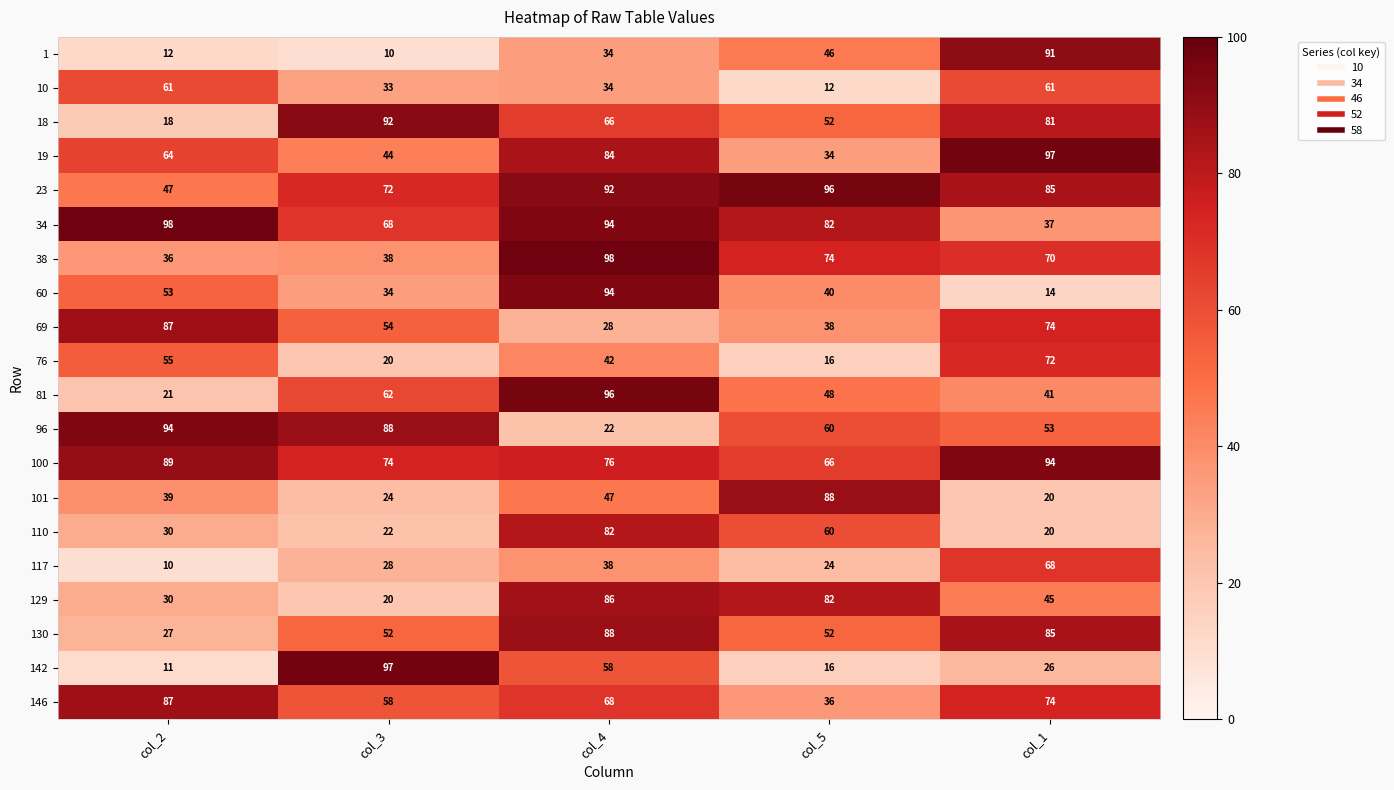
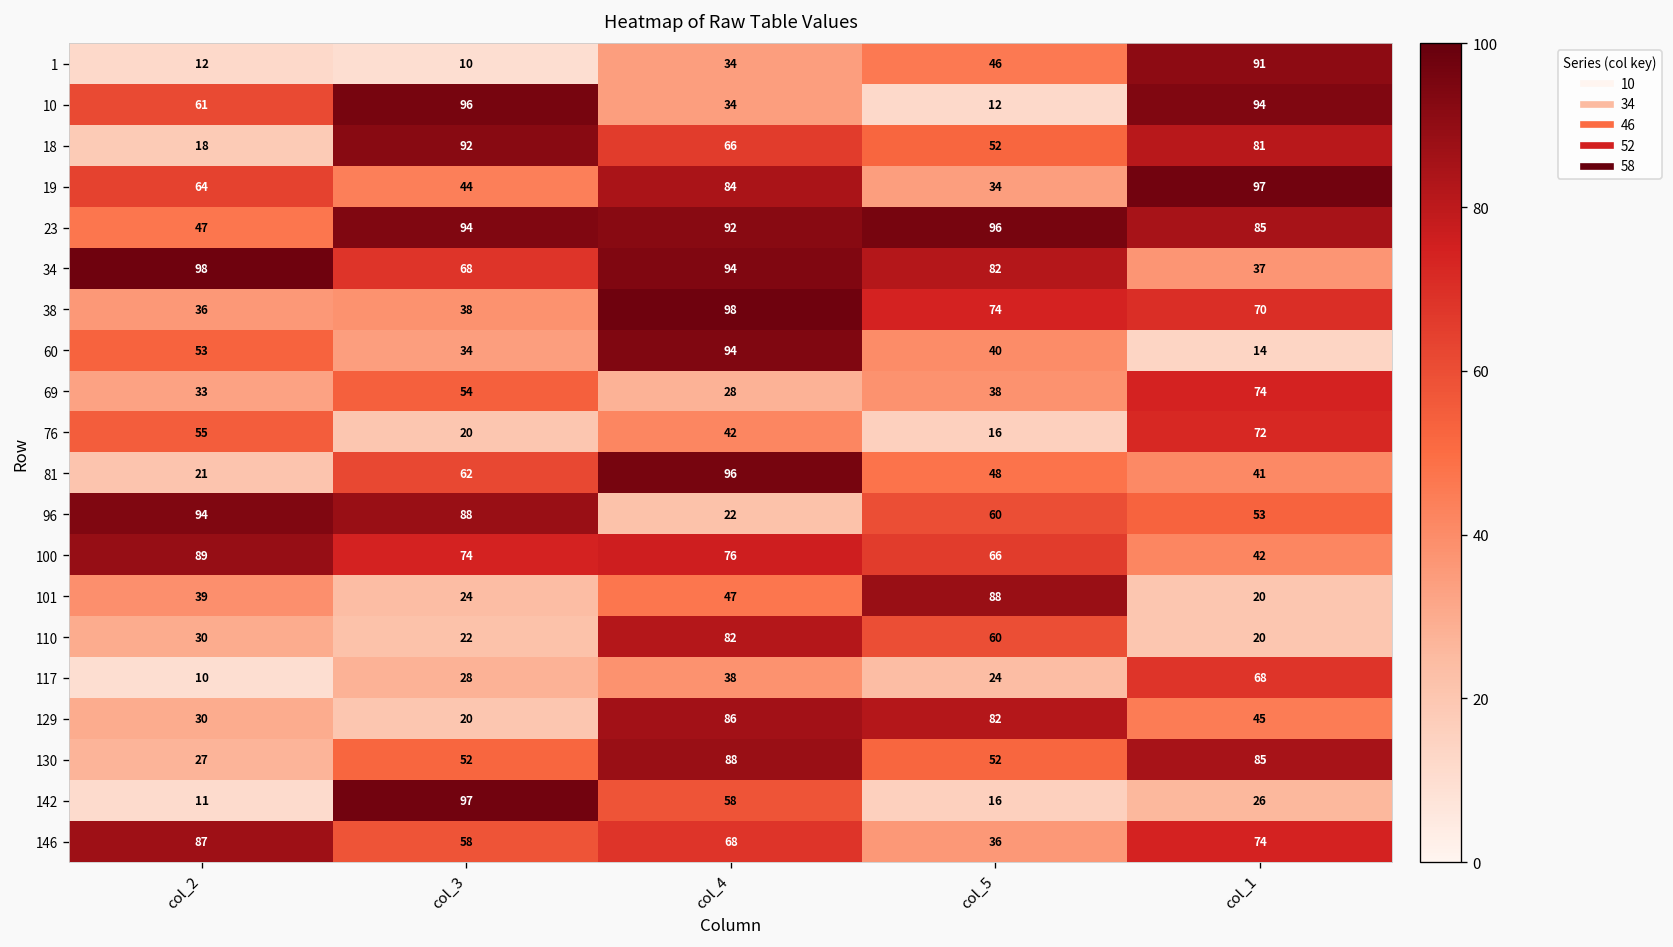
  {
    "1": {
      "col_2": 12,
      "col_3": 10,
      "col_4": 34,
      "col_5": 46,
      "col_1": 91
    },
    "10": {
      "col_2": 61,
-     "col_3": 33,
+     "col_3": 96,
      "col_4": 34,
      "col_5": 12,
-     "col_1": 61
+     "col_1": 94
    },
    "18": {
      "col_2": 18,
      "col_3": 92,
      "col_4": 66,
      "col_5": 52,
      "col_1": 81
    },
    "19": {
      "col_2": 64,
      "col_3": 44,
      "col_4": 84,
      "col_5": 34,
      "col_1": 97
    },
    "23": {
      "col_2": 47,
-     "col_3": 72,
+     "col_3": 94,
      "col_4": 92,
      "col_5": 96,
      "col_1": 85
    },
    "34": {
      "col_2": 98,
      "col_3": 68,
      "col_4": 94,
      "col_5": 82,
      "col_1": 37
    },
    "38": {
      "col_2": 36,
      "col_3": 38,
      "col_4": 98,
      "col_5": 74,
      "col_1": 70
    },
    "60": {
      "col_2": 53,
      "col_3": 34,
      "col_4": 94,
      "col_5": 40,
      "col_1": 14
    },
    "69": {
-     "col_2": 87,
+     "col_2": 33,
      "col_3": 54,
      "col_4": 28,
      "col_5": 38,
      "col_1": 74
    },
    "76": {
      "col_2": 55,
      "col_3": 20,
      "col_4": 42,
      "col_5": 16,
      "col_1": 72
    },
    "81": {
      "col_2": 21,
      "col_3": 62,
      "col_4": 96,
      "col_5": 48,
      "col_1": 41
    },
    "96": {
      "col_2": 94,
      "col_3": 88,
      "col_4": 22,
      "col_5": 60,
      "col_1": 53
    },
    "100": {
      "col_2": 89,
      "col_3": 74,
      "col_4": 76,
      "col_5": 66,
-     "col_1": 94
+     "col_1": 42
    },
    "101": {
      "col_2": 39,
      "col_3": 24,
      "col_4": 47,
      "col_5": 88,
      "col_1": 20
    },
    "110": {
      "col_2": 30,
      "col_3": 22,
      "col_4": 82,
      "col_5": 60,
      "col_1": 20
    },
    "117": {
      "col_2": 10,
      "col_3": 28,
      "col_4": 38,
      "col_5": 24,
      "col_1": 68
    },
    "129": {
      "col_2": 30,
      "col_3": 20,
      "col_4": 86,
      "col_5": 82,
      "col_1": 45
    },
    "130": {
      "col_2": 27,
      "col_3": 52,
      "col_4": 88,
      "col_5": 52,
      "col_1": 85
    },
    "142": {
      "col_2": 11,
      "col_3": 97,
      "col_4": 58,
      "col_5": 16,
      "col_1": 26
    },
    "146": {
      "col_2": 87,
      "col_3": 58,
      "col_4": 68,
      "col_5": 36,
      "col_1": 74
    }
  }
